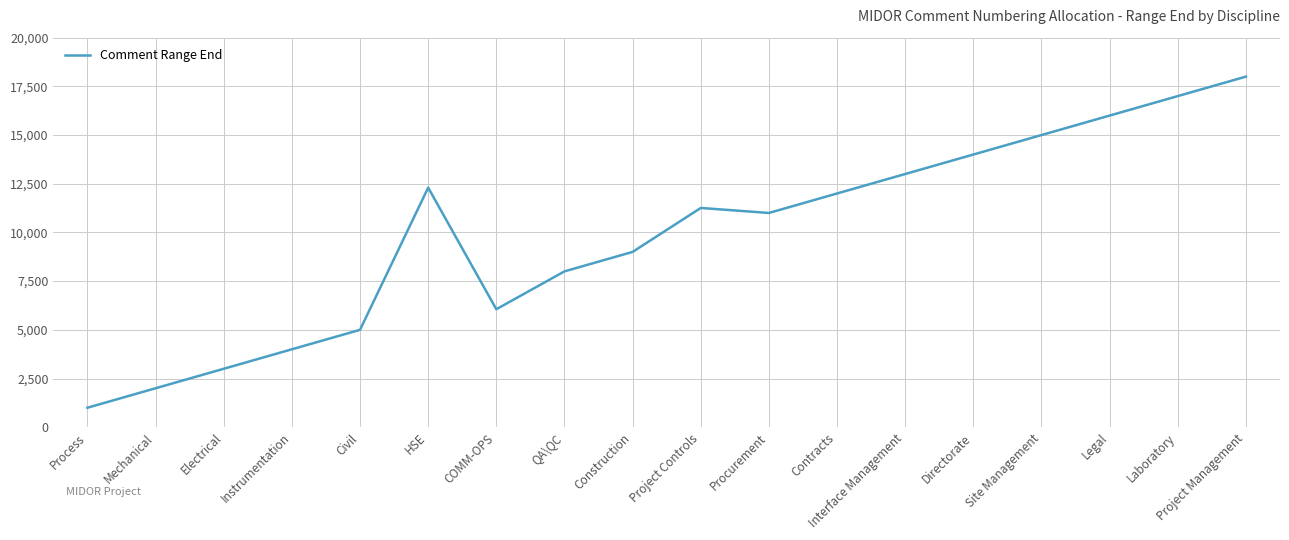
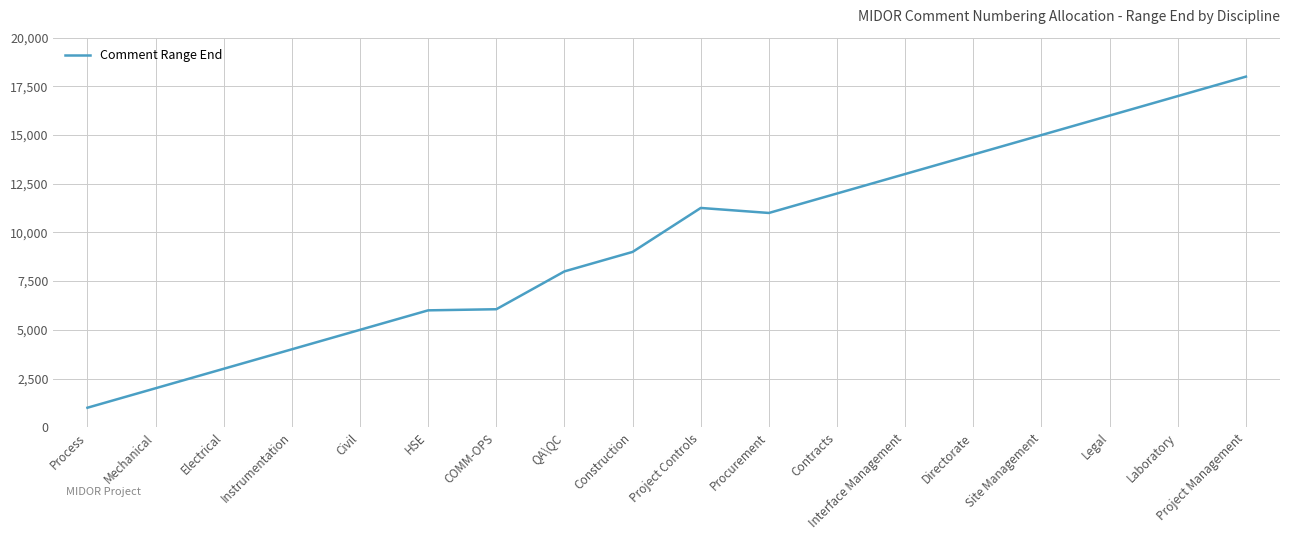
  {
    "Process": "1,000",
    "Mechanical": "2,000",
    "Electrical": "3,000",
    "Instrumentation": "4,000",
    "Civil": "5,000",
-   "HSE": "12,300",
+   "HSE": "6,000",
    "COMM-OPS": "6,100",
    "QA\\QC": "8,000",
    "Construction": "9,000",
    "Project Controls": "11,300",
    "Procurement": "11,000",
    "Contracts": "12,000",
    "Interface Management": "13,000",
    "Directorate": "14,000",
    "Site Management": "15,000",
    "Legal": "16,000",
    "Laboratory": "17,000",
    "Project Management": "18,000"
  }
